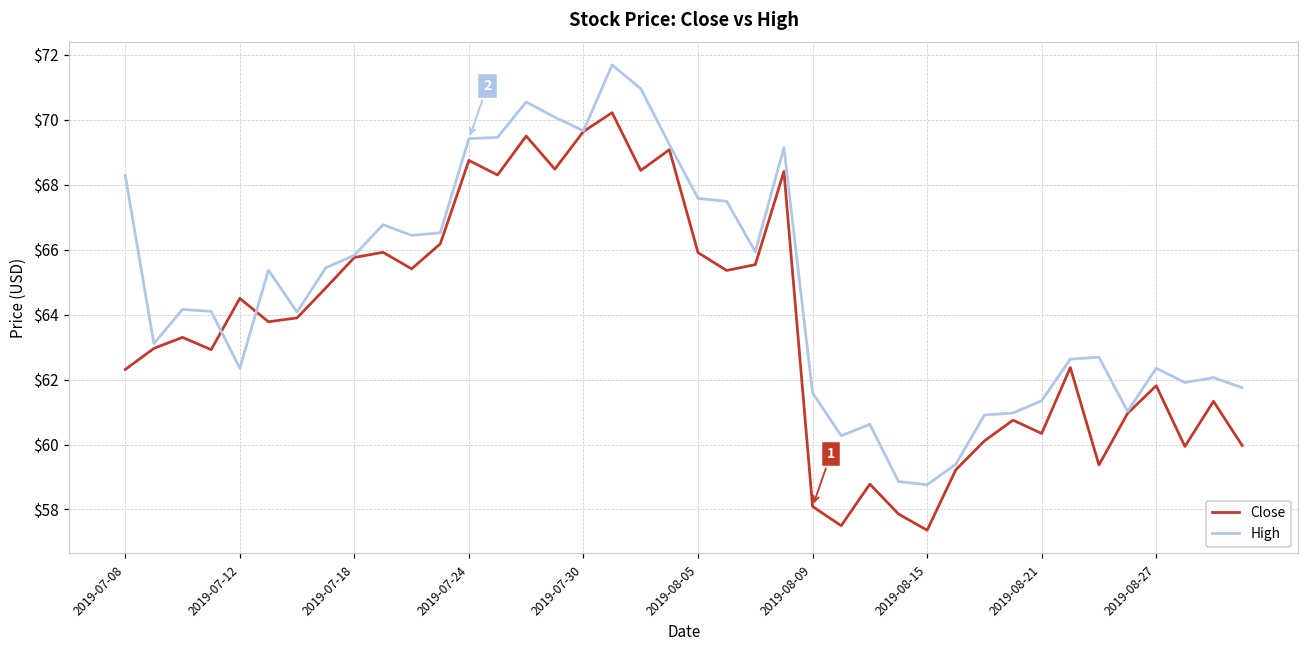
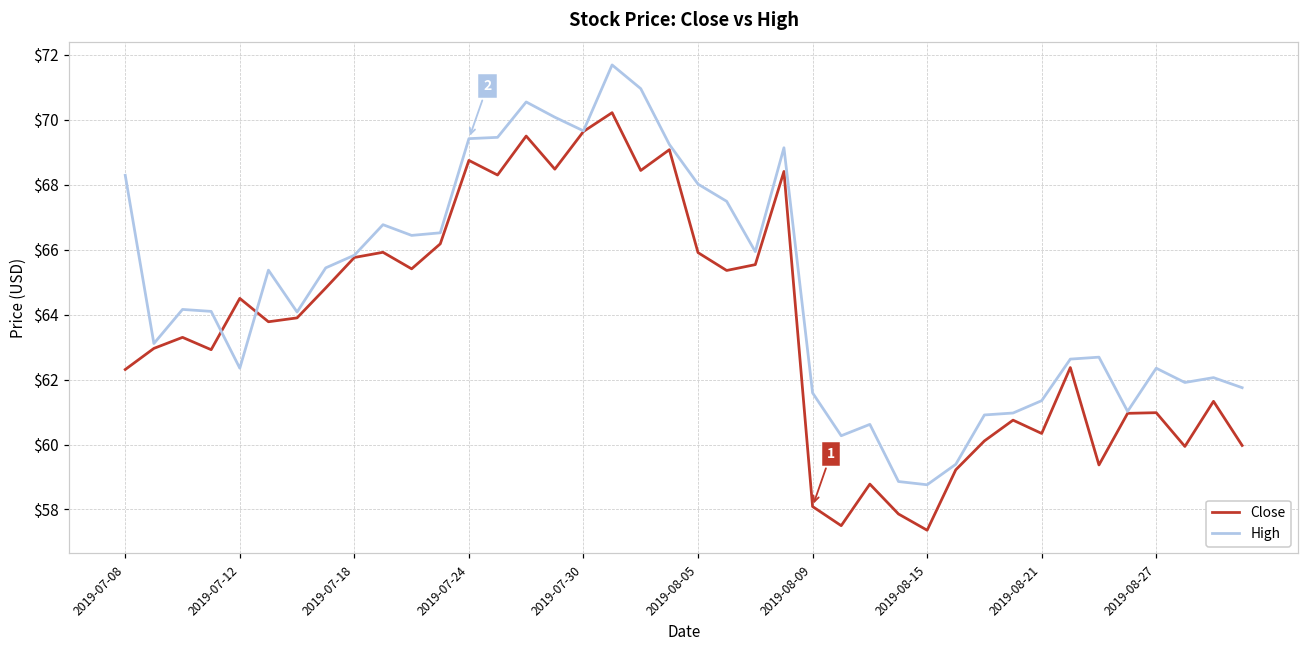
  {
    "Close": {
      "2019-07-08": "$62.3",
      "2019-07-12": "$64.5",
      "2019-07-24": "$68.8",
      "2019-08-05": "$65.9",
      "2019-08-09": "$58.1",
      "2019-08-15": "$57.4",
      "2019-08-21": "$60.3",
-     "2019-08-27": "$61.8"
+     "2019-08-27": "$61.0"
    },
    "High": {
      "2019-07-08": "$68.3",
      "2019-07-12": "$62.4",
      "2019-07-24": "$69.4",
-     "2019-08-05": "$67.6",
+     "2019-08-05": "$68.0",
      "2019-08-09": "$61.6",
      "2019-08-15": "$58.8",
      "2019-08-21": "$61.4",
      "2019-08-27": "$62.4"
    }
  }
